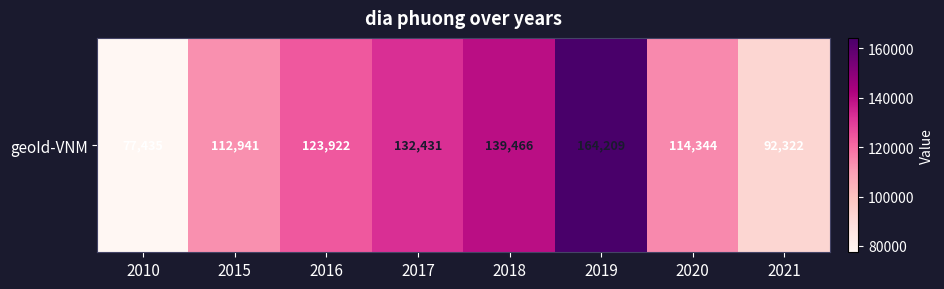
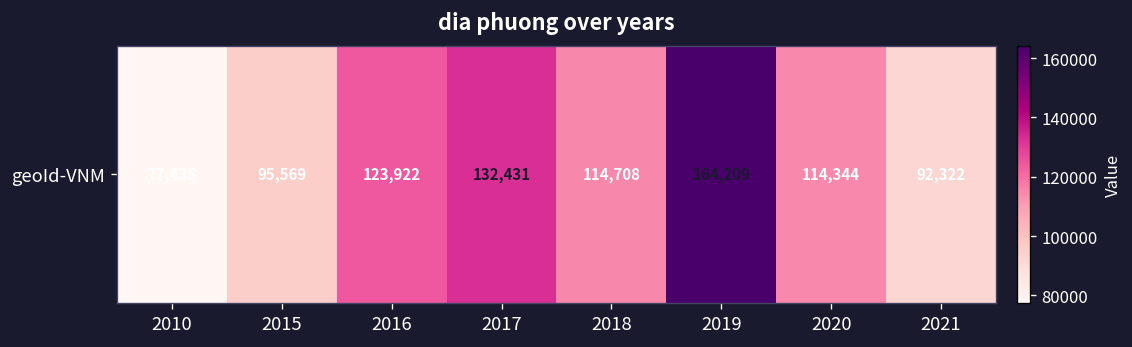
  {
    "geoId-VNM": {
-     "2015": "112,941",
+     "2015": "95,569",
      "2016": "123,922",
      "2017": "132,431",
-     "2018": "139,466",
+     "2018": "114,708",
      "2019": "164,209",
      "2020": "114,344"
    }
  }
